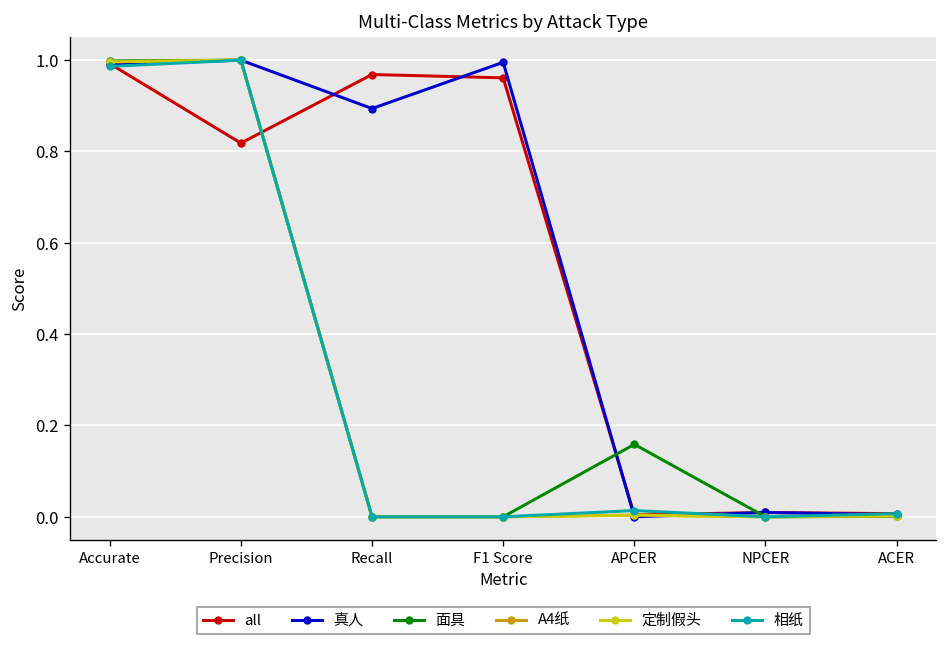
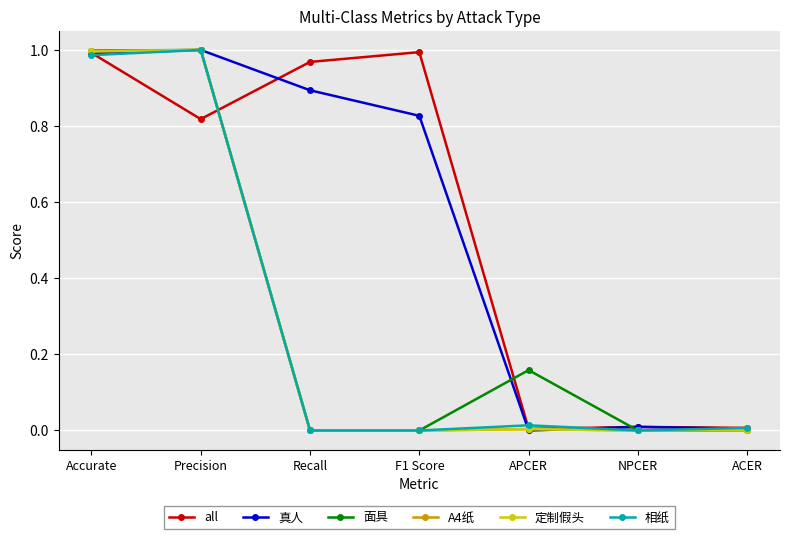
  {
    "all": {
      "Precision": 0.82,
      "Recall": 0.97,
-     "F1 Score": 0.96
+     "F1 Score": 0.99
    },
    "真人": {
      "Recall": 0.89,
-     "F1 Score": 1.00
+     "F1 Score": 0.83
    },
    "面具": {
      "APCER": 0.16
    },
    "相纸": {
      "APCER": 0.01
    }
  }
